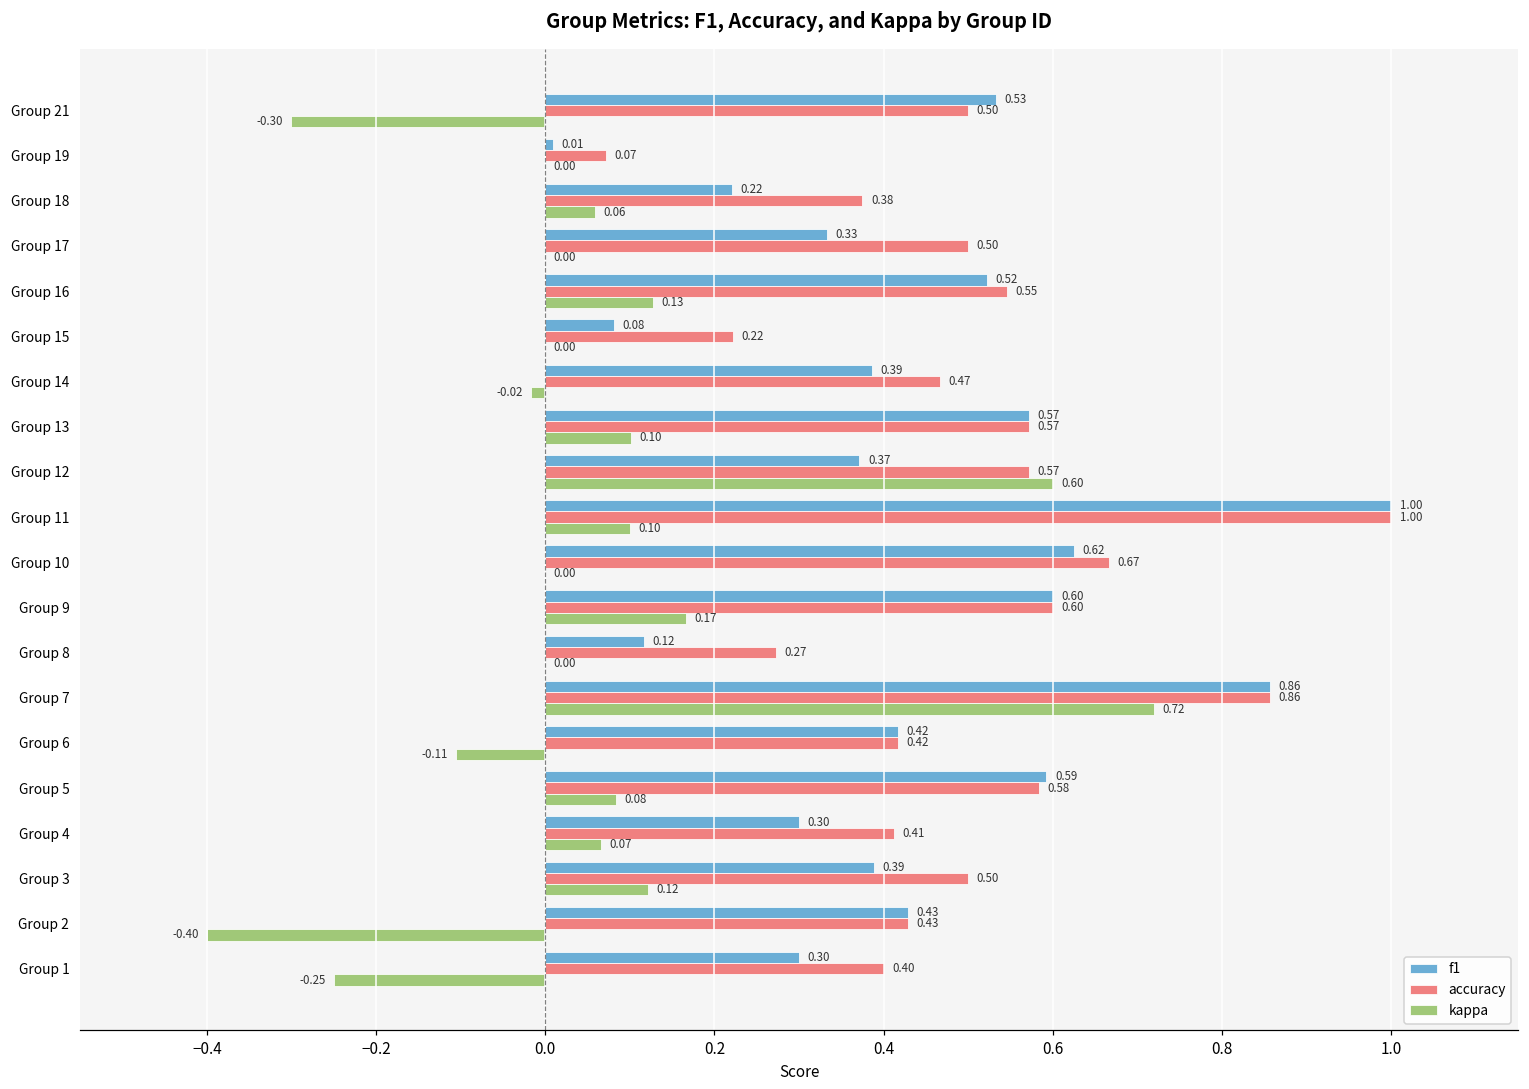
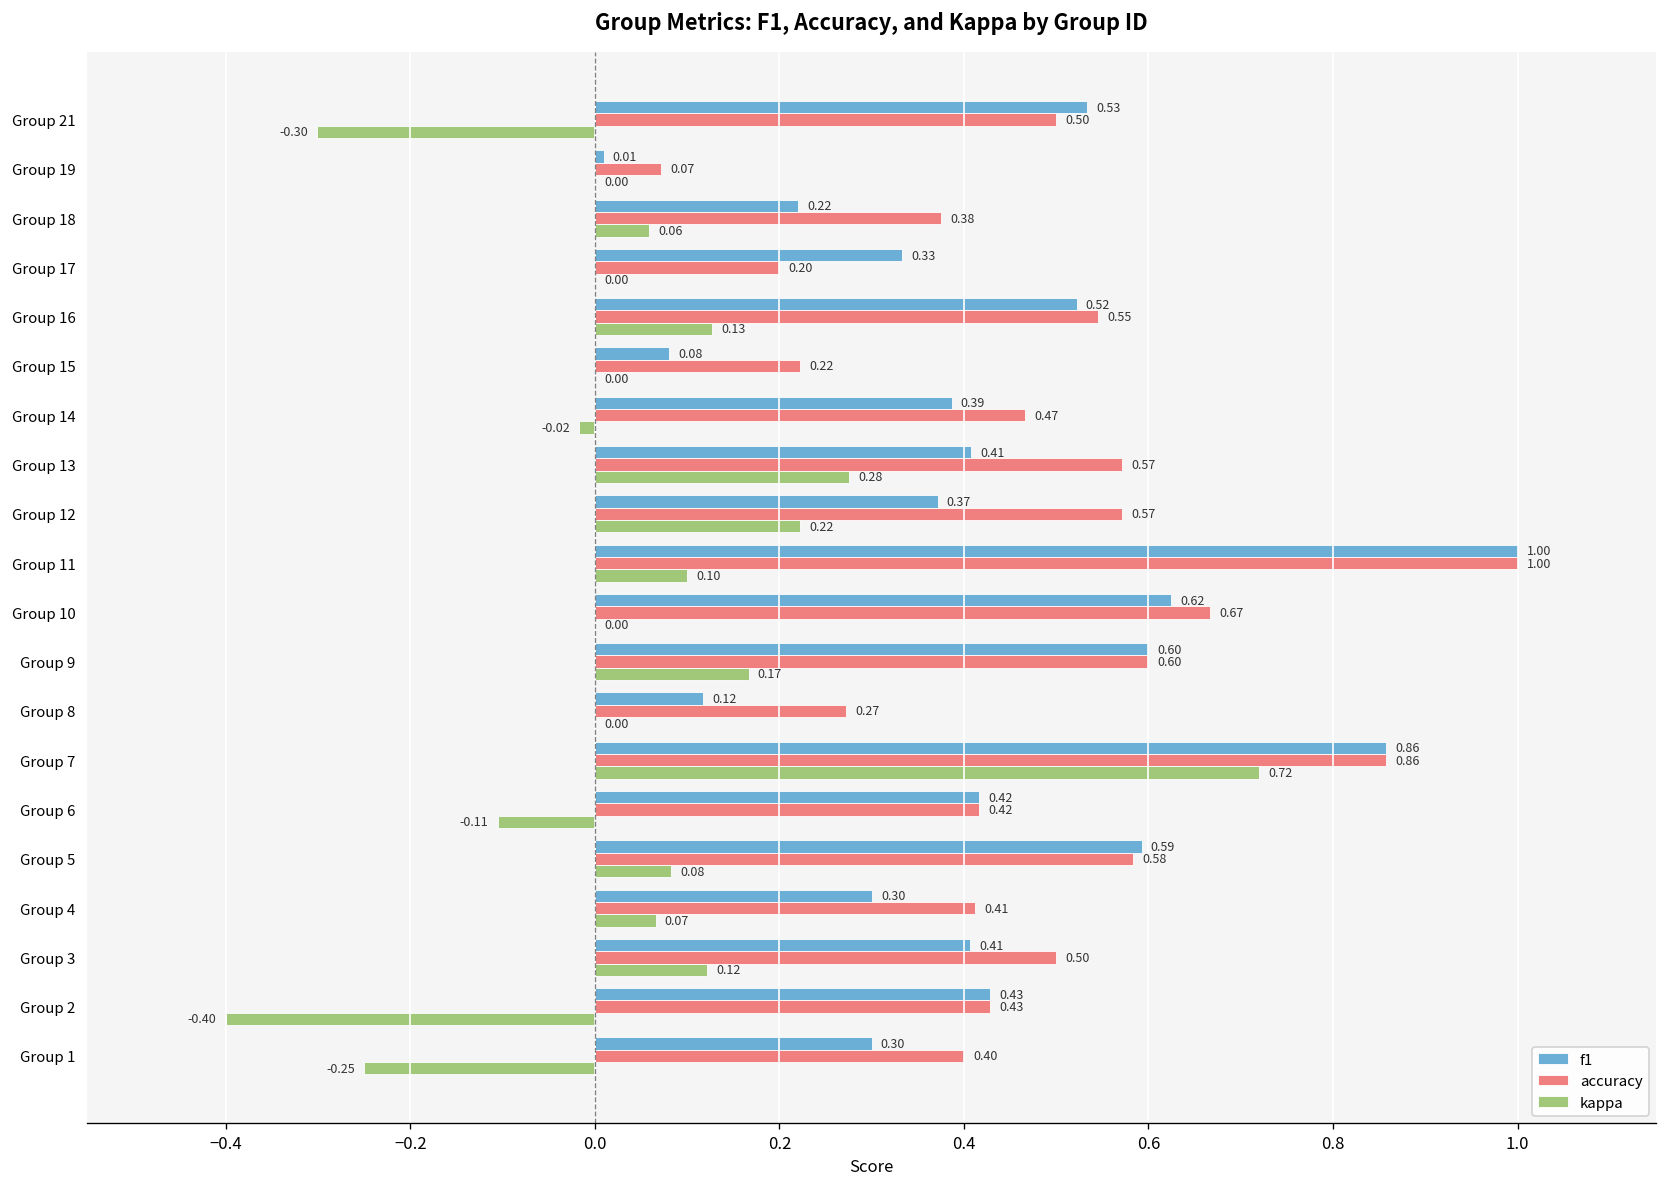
  {
    "f1": {
      "Group 21": 0.53,
      "Group 19": 0.01,
      "Group 18": 0.22,
      "Group 17": 0.33,
      "Group 16": 0.52,
      "Group 15": 0.08,
      "Group 14": 0.39,
-     "Group 13": 0.57,
+     "Group 13": 0.41,
      "Group 12": 0.37,
      "Group 11": 1.00,
      "Group 10": 0.62,
      "Group 9": 0.60,
      "Group 8": 0.12,
      "Group 7": 0.86,
      "Group 6": 0.42,
      "Group 5": 0.59,
      "Group 4": 0.30,
-     "Group 3": 0.39,
+     "Group 3": 0.41,
      "Group 2": 0.43,
      "Group 1": 0.30
    },
    "accuracy": {
      "Group 21": 0.50,
      "Group 19": 0.07,
      "Group 18": 0.38,
-     "Group 17": 0.50,
+     "Group 17": 0.20,
      "Group 16": 0.55,
      "Group 15": 0.22,
      "Group 14": 0.47,
      "Group 13": 0.57,
      "Group 12": 0.57,
      "Group 11": 1.00,
      "Group 10": 0.67,
      "Group 9": 0.60,
      "Group 8": 0.27,
      "Group 7": 0.86,
      "Group 6": 0.42,
      "Group 5": 0.58,
      "Group 4": 0.41,
      "Group 3": 0.50,
      "Group 2": 0.43,
      "Group 1": 0.40
    },
    "kappa": {
      "Group 21": -0.30,
      "Group 19": 0.00,
      "Group 18": 0.06,
      "Group 17": 0.00,
      "Group 16": 0.13,
      "Group 15": 0.00,
      "Group 14": -0.02,
-     "Group 13": 0.10,
-     "Group 12": 0.60,
+     "Group 13": 0.28,
+     "Group 12": 0.22,
      "Group 11": 0.10,
      "Group 10": 0.00,
      "Group 9": 0.17,
      "Group 8": 0.00,
      "Group 7": 0.72,
      "Group 6": -0.11,
      "Group 5": 0.08,
      "Group 4": 0.07,
      "Group 3": 0.12,
      "Group 2": -0.40,
      "Group 1": -0.25
    }
  }
